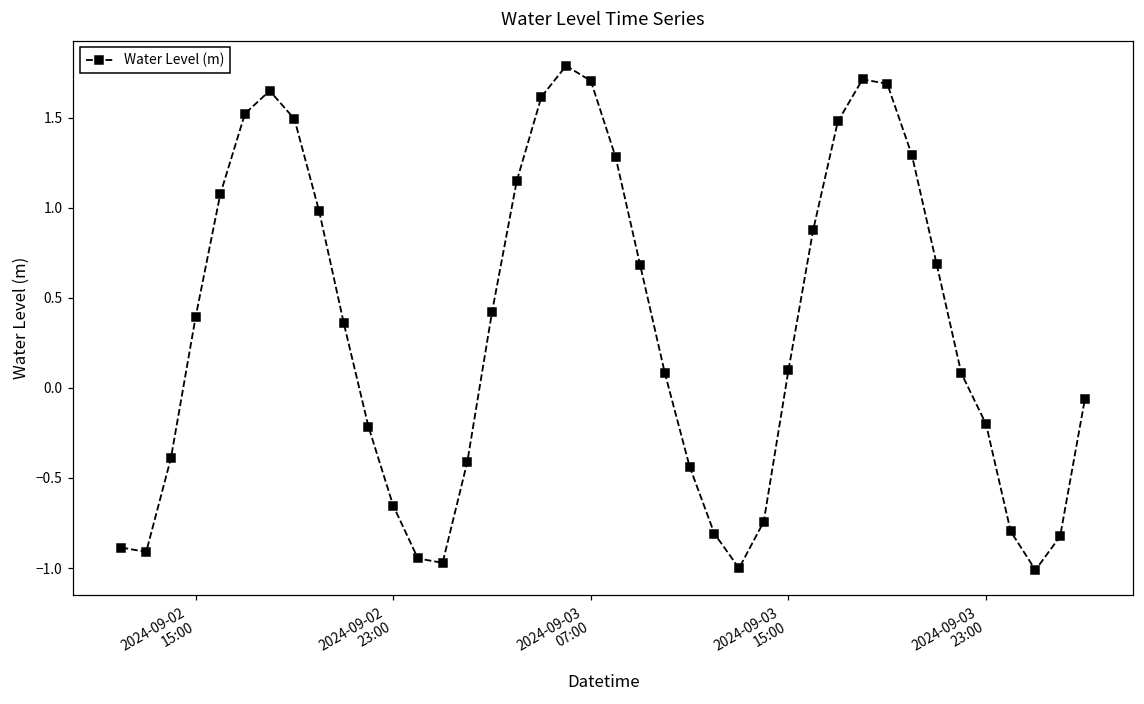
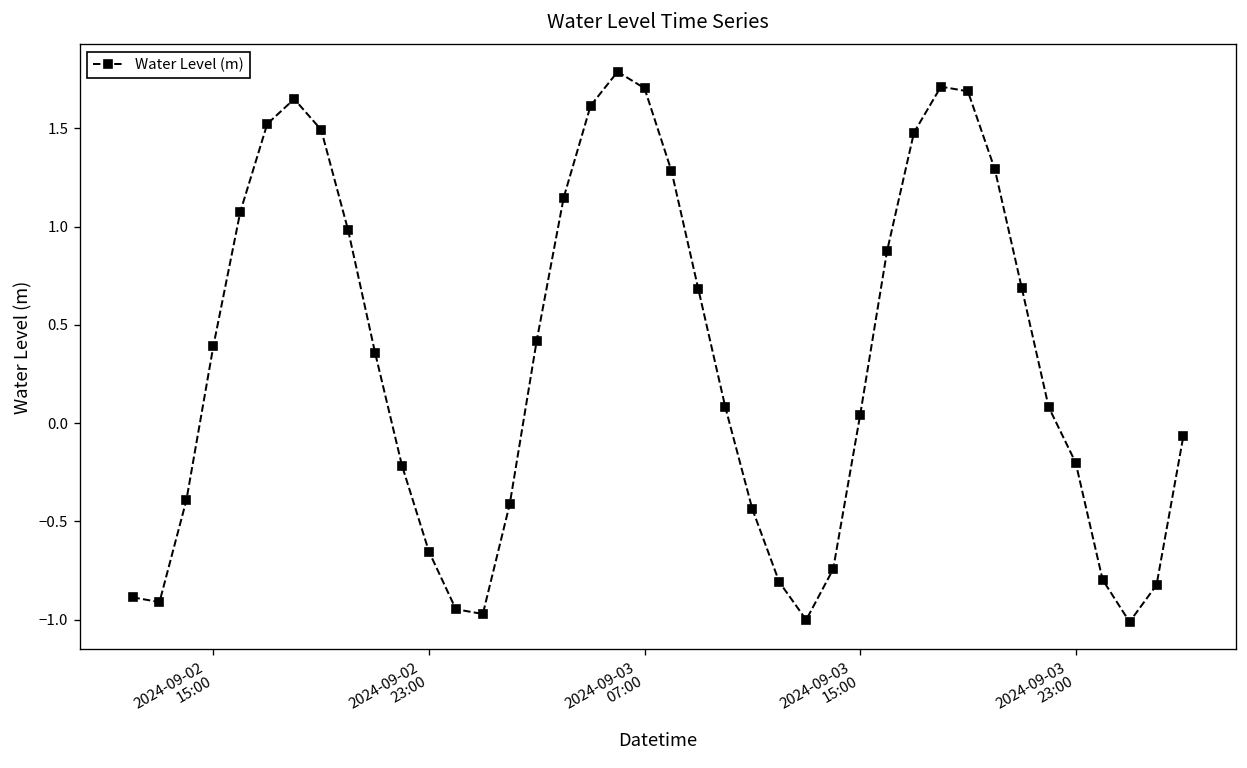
  {
    "2024-09-02 15:00": 0.39,
    "2024-09-02 23:00": -0.65,
    "2024-09-03 07:00": 1.70,
-   "2024-09-03 15:00": 0.10,
+   "2024-09-03 15:00": 0.04,
    "2024-09-03 23:00": -0.20
  }
